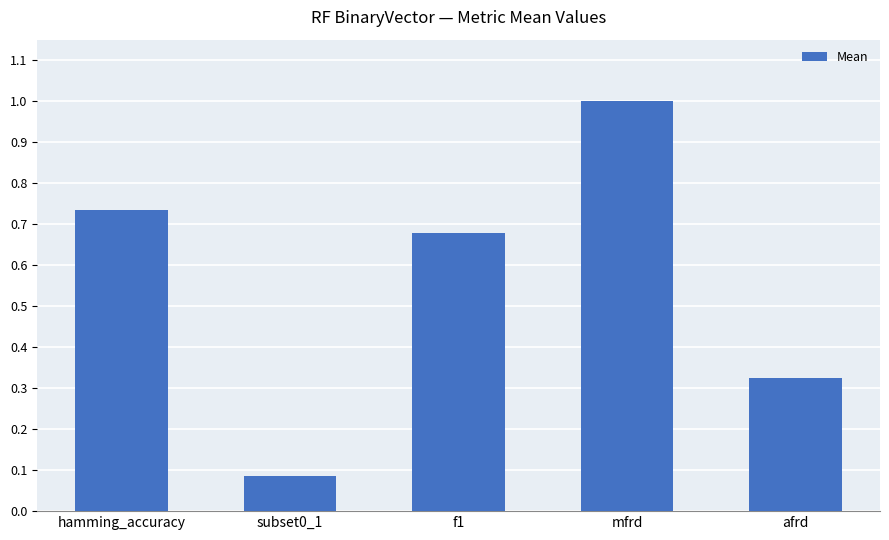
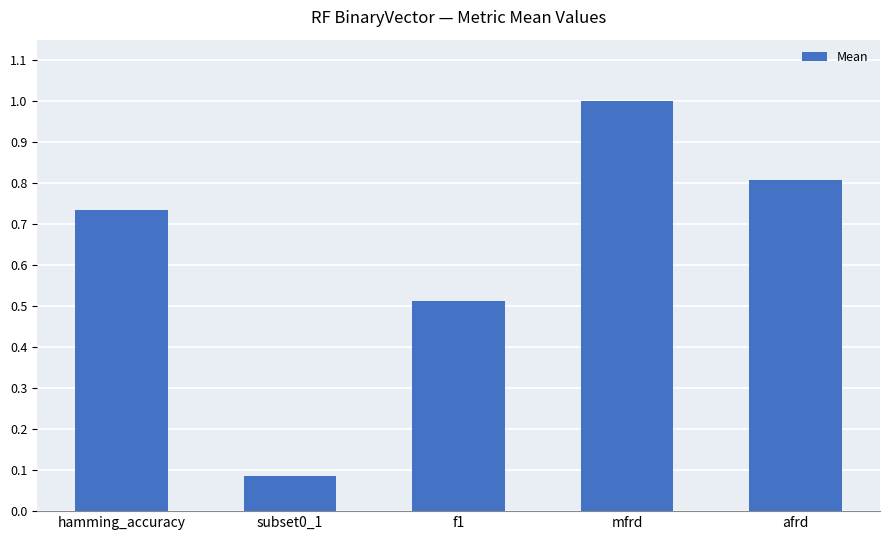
  {
    "hamming_accuracy": 0.73,
    "subset0_1": 0.08,
-   "f1": 0.68,
+   "f1": 0.51,
    "mfrd": 1.00,
-   "afrd": 0.32
+   "afrd": 0.81
  }
